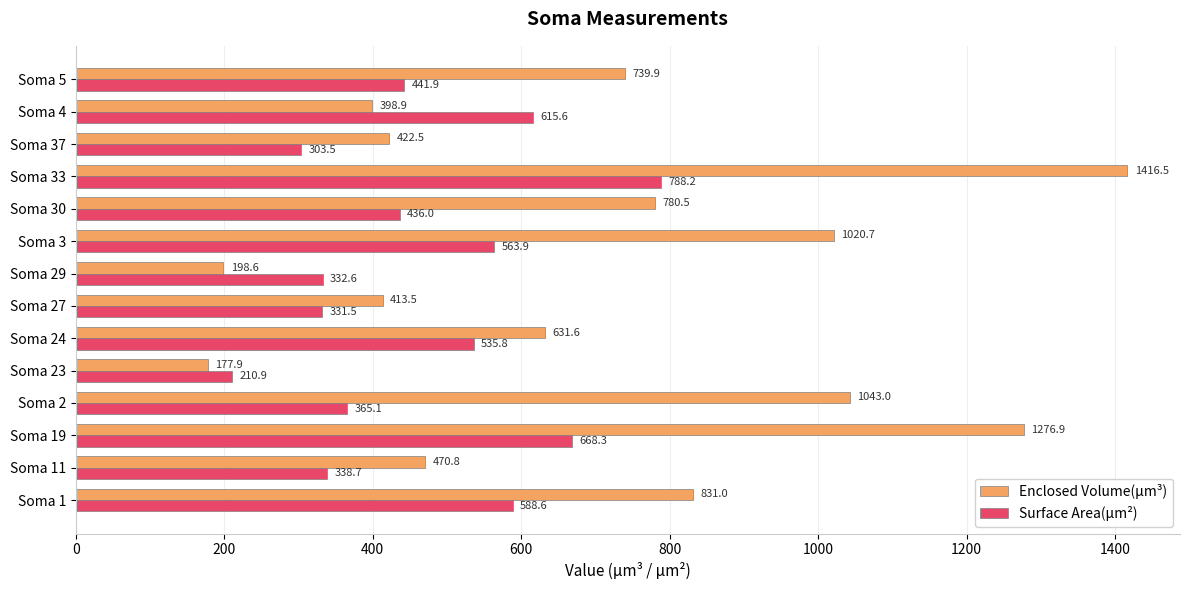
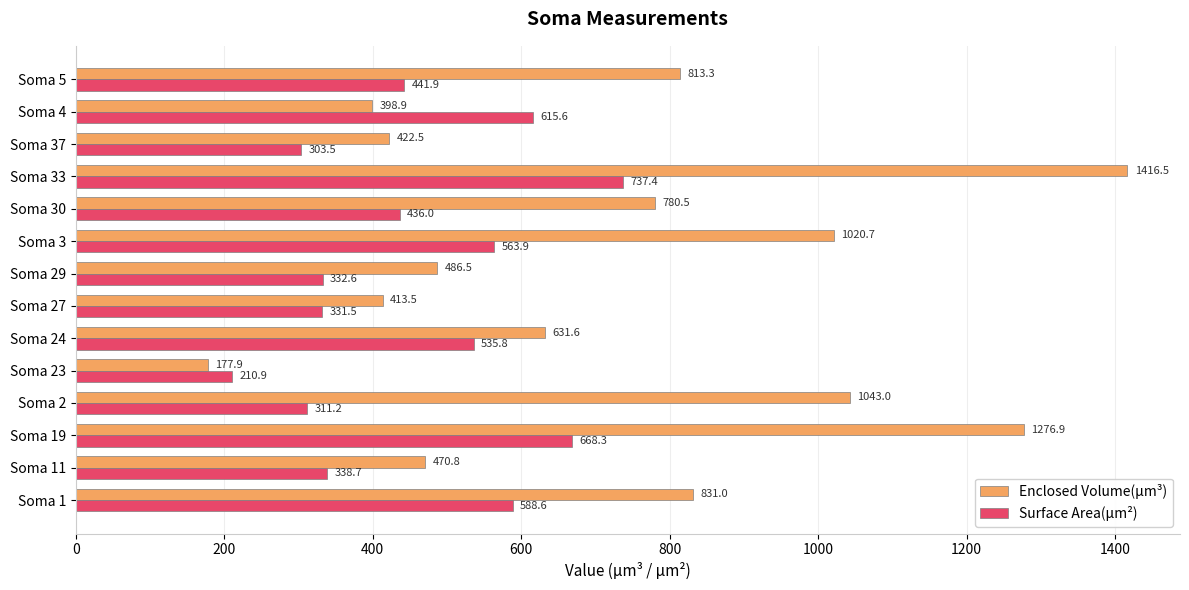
  {
    "Enclosed Volume(µm³)": {
-     "Soma 5": 739.9,
+     "Soma 5": 813.3,
      "Soma 4": 398.9,
      "Soma 37": 422.5,
      "Soma 33": 1416.5,
      "Soma 30": 780.5,
      "Soma 3": 1020.7,
-     "Soma 29": 198.6,
+     "Soma 29": 486.5,
      "Soma 27": 413.5,
      "Soma 24": 631.6,
      "Soma 23": 177.9,
      "Soma 2": 1043.0,
      "Soma 19": 1276.9,
      "Soma 11": 470.8,
      "Soma 1": 831.0
    },
    "Surface Area(µm²)": {
      "Soma 5": 441.9,
      "Soma 4": 615.6,
      "Soma 37": 303.5,
-     "Soma 33": 788.2,
+     "Soma 33": 737.4,
      "Soma 30": 436.0,
      "Soma 3": 563.9,
      "Soma 29": 332.6,
      "Soma 27": 331.5,
      "Soma 24": 535.8,
      "Soma 23": 210.9,
-     "Soma 2": 365.1,
+     "Soma 2": 311.2,
      "Soma 19": 668.3,
      "Soma 11": 338.7,
      "Soma 1": 588.6
    }
  }
